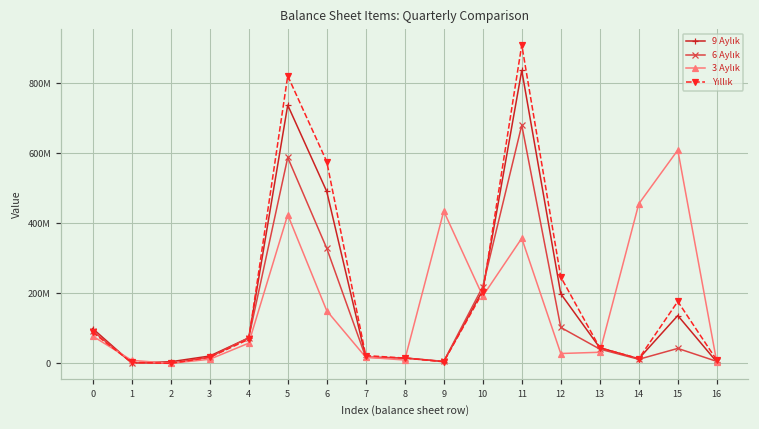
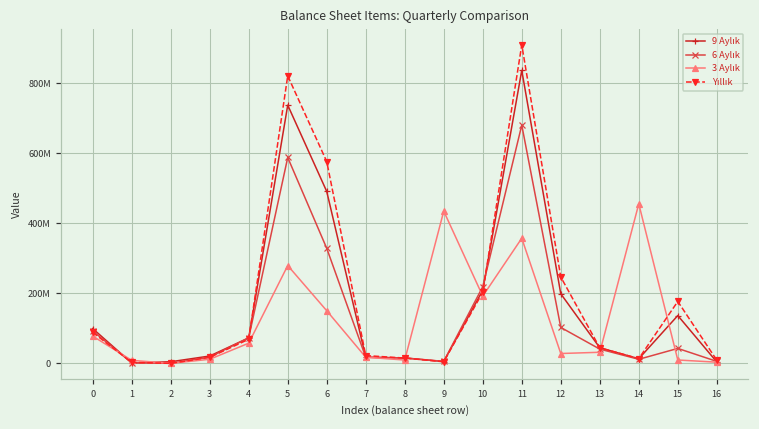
  {
    "3 Aylık": {
      "0": 80000000,
      "4": 60000000,
-     "5": 420000000,
+     "5": 280000000,
      "6": 150000000,
      "9": 430000000,
      "10": 190000000,
      "11": 360000000,
      "12": 30000000,
      "13": 30000000,
      "14": 460000000,
-     "15": 610000000
+     "15": 10000000
    }
  }
